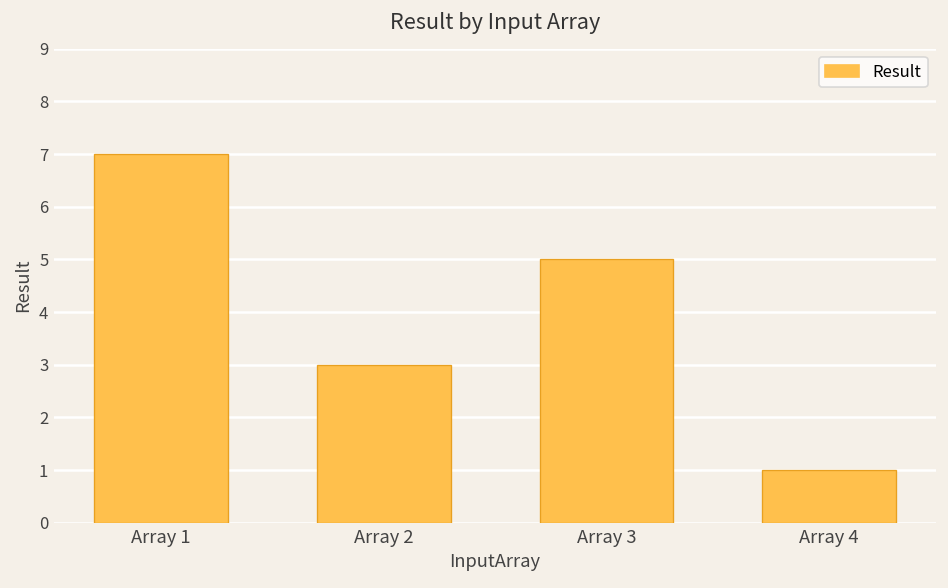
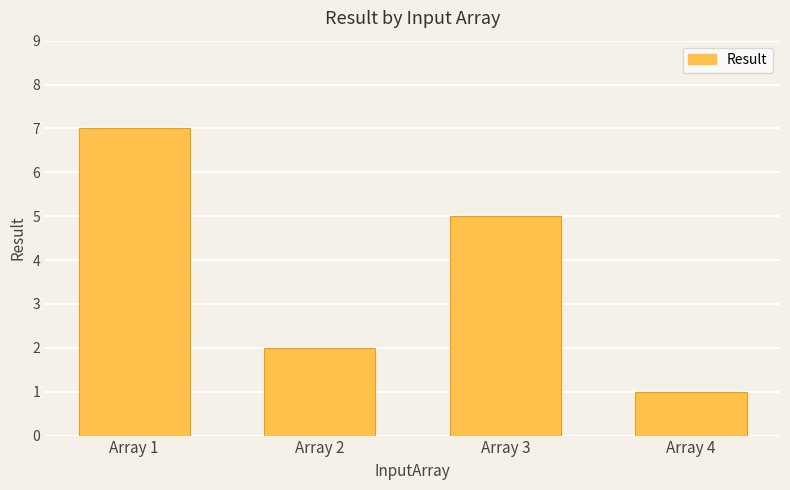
  {
    "Array 1": 7,
-   "Array 2": 3,
+   "Array 2": 2,
    "Array 3": 5,
    "Array 4": 1
  }
